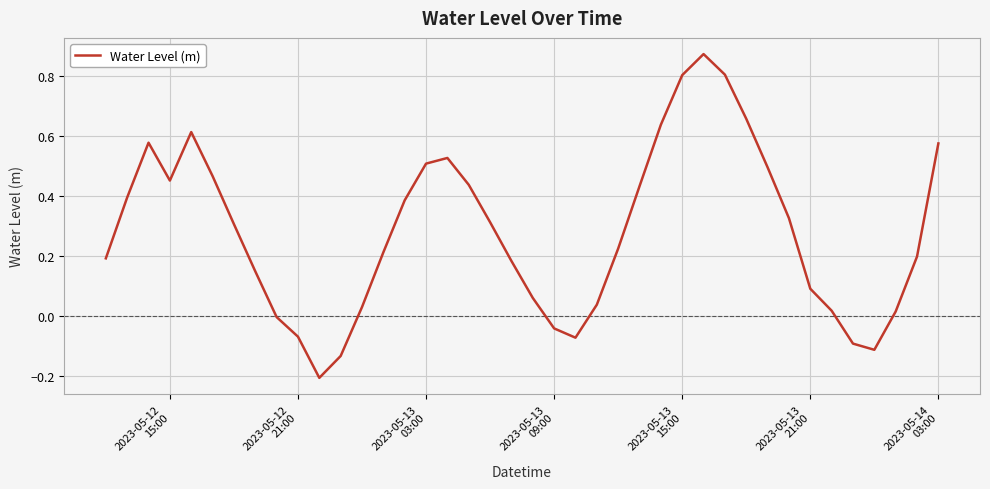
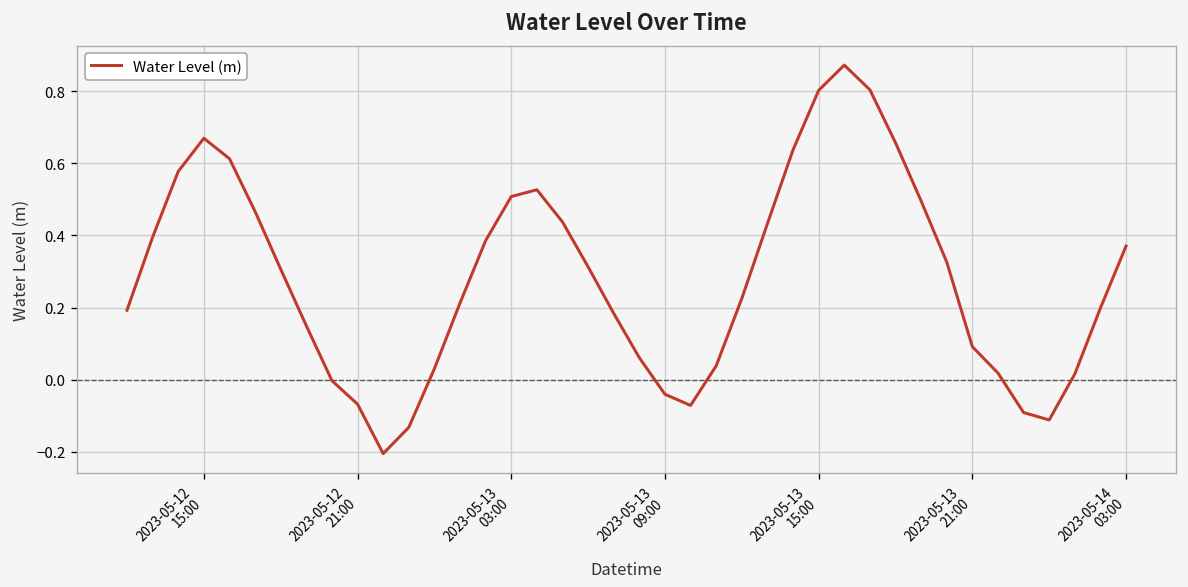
  {
-   "2023-05-12 15:00": 0.45,
+   "2023-05-12 15:00": 0.67,
    "2023-05-12 21:00": -0.07,
    "2023-05-13 03:00": 0.51,
    "2023-05-13 09:00": -0.04,
    "2023-05-13 15:00": 0.80,
    "2023-05-13 21:00": 0.09,
-   "2023-05-14 03:00": 0.57
+   "2023-05-14 03:00": 0.37
  }
